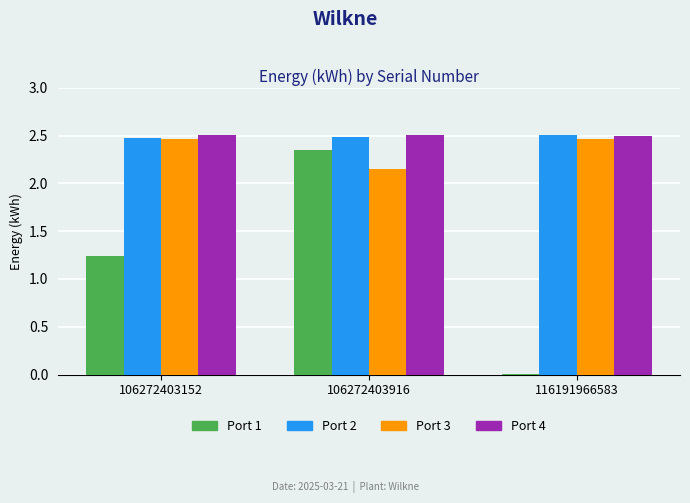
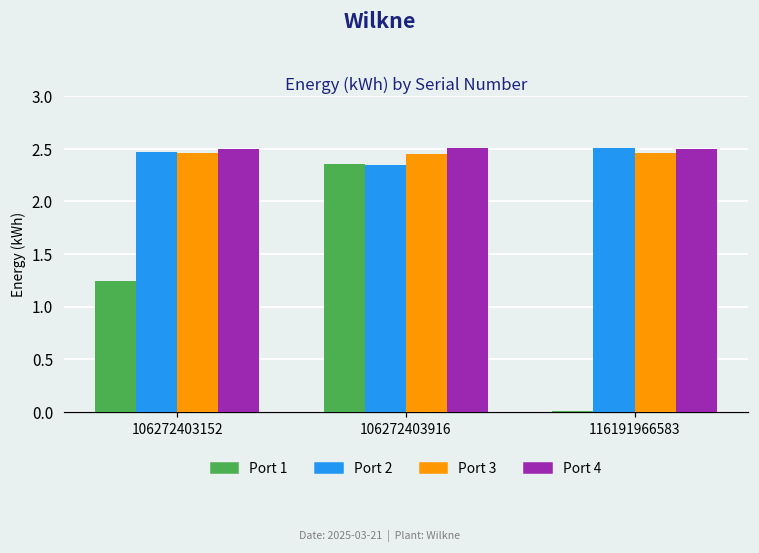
  {
    "Port 1": {
      "106272403152": 1.2,
      "106272403916": 2.4
    },
    "Port 2": {
      "106272403152": 2.5,
-     "106272403916": 2.5,
+     "106272403916": 2.3,
      "116191966583": 2.5
    },
    "Port 3": {
      "106272403152": 2.5,
-     "106272403916": 2.2,
+     "106272403916": 2.5,
      "116191966583": 2.5
    },
    "Port 4": {
      "106272403152": 2.5,
      "106272403916": 2.5,
      "116191966583": 2.5
    }
  }
